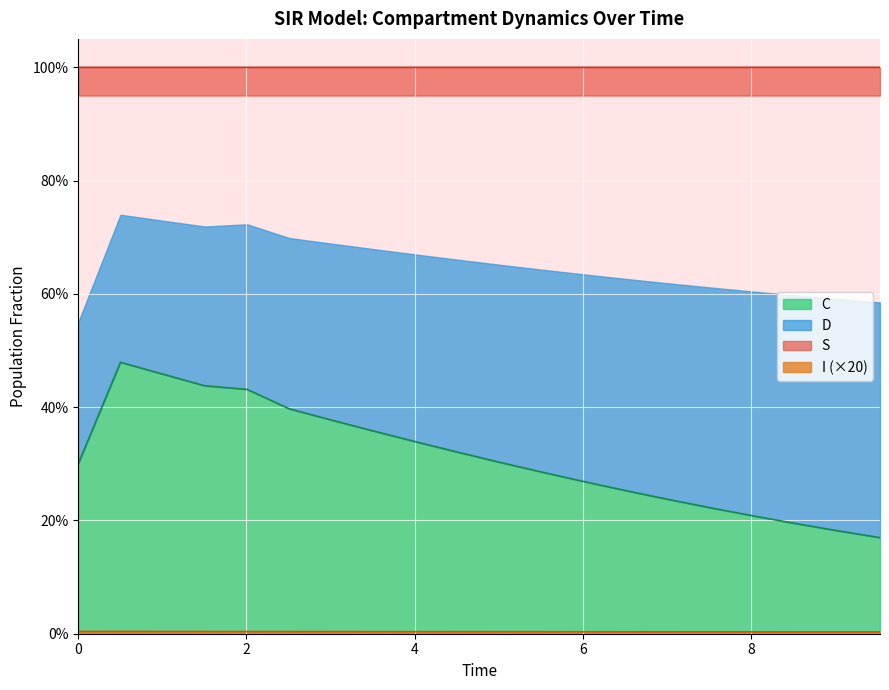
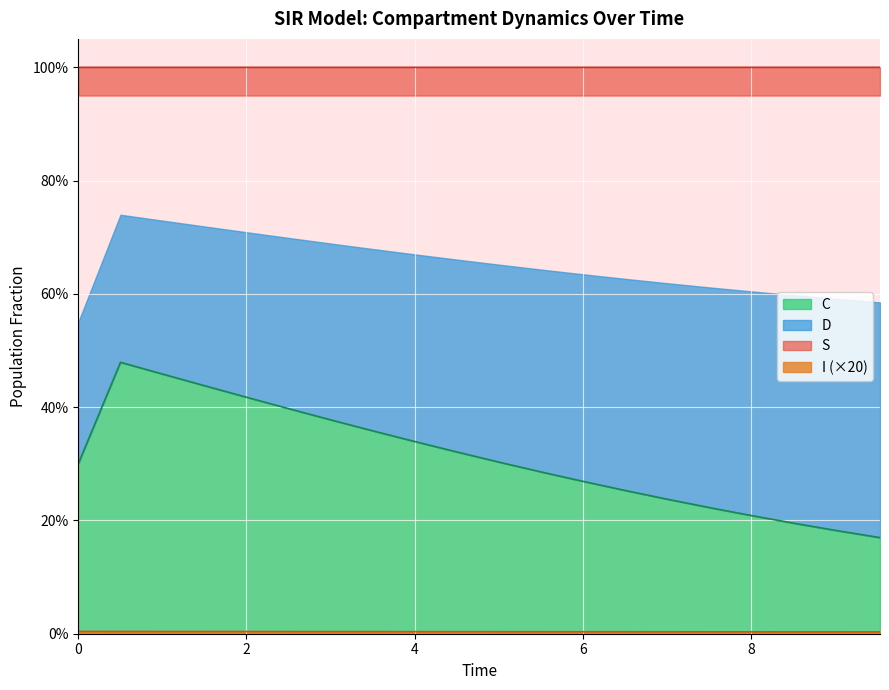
  {
    "C": {
      "0": "30%",
-     "2": "43%"
+     "2": "42%"
    },
    "D": {
      "0": "25%",
      "2": "29%"
    }
  }
